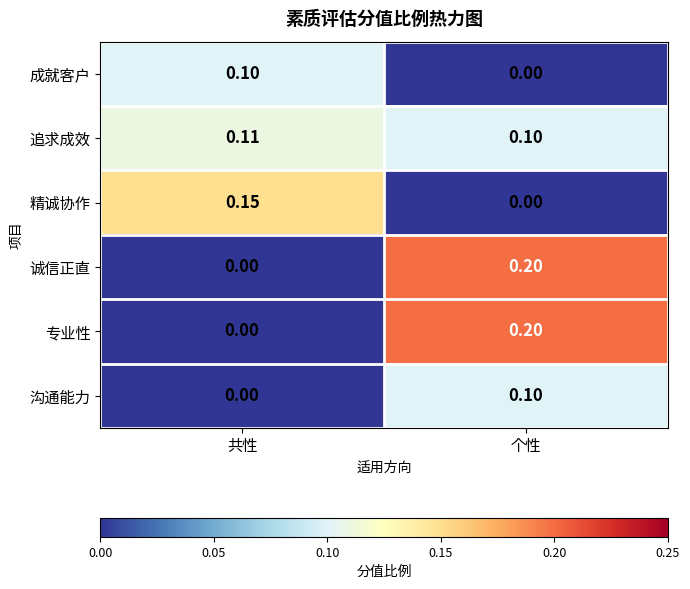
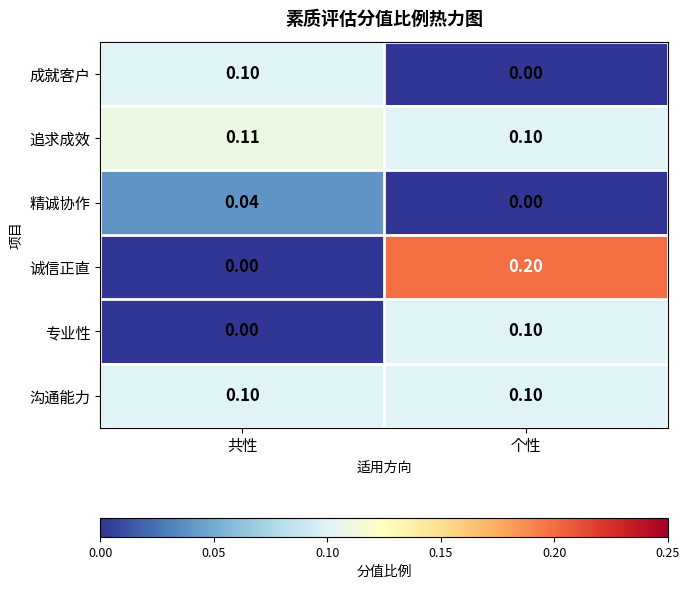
  {
    "成就客户": {
      "共性": 0.10,
      "个性": 0.00
    },
    "追求成效": {
      "共性": 0.11,
      "个性": 0.10
    },
    "精诚协作": {
-     "共性": 0.15,
+     "共性": 0.04,
      "个性": 0.00
    },
    "诚信正直": {
      "共性": 0.00,
      "个性": 0.20
    },
    "专业性": {
      "共性": 0.00,
-     "个性": 0.20
+     "个性": 0.10
    },
    "沟通能力": {
-     "共性": 0.00,
+     "共性": 0.10,
      "个性": 0.10
    }
  }
